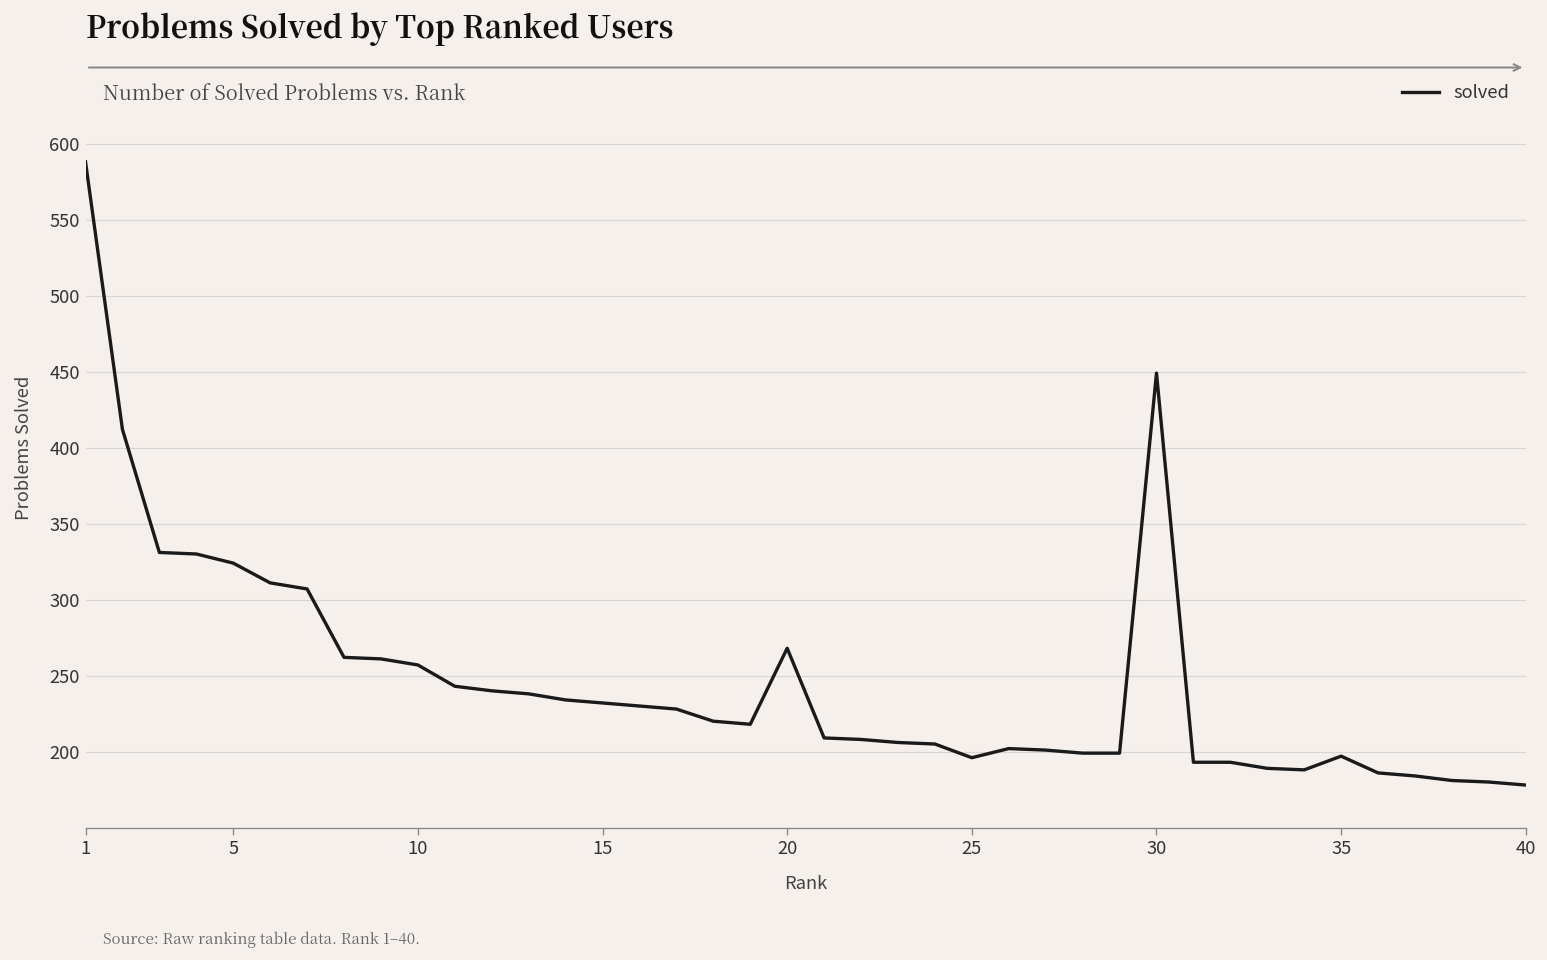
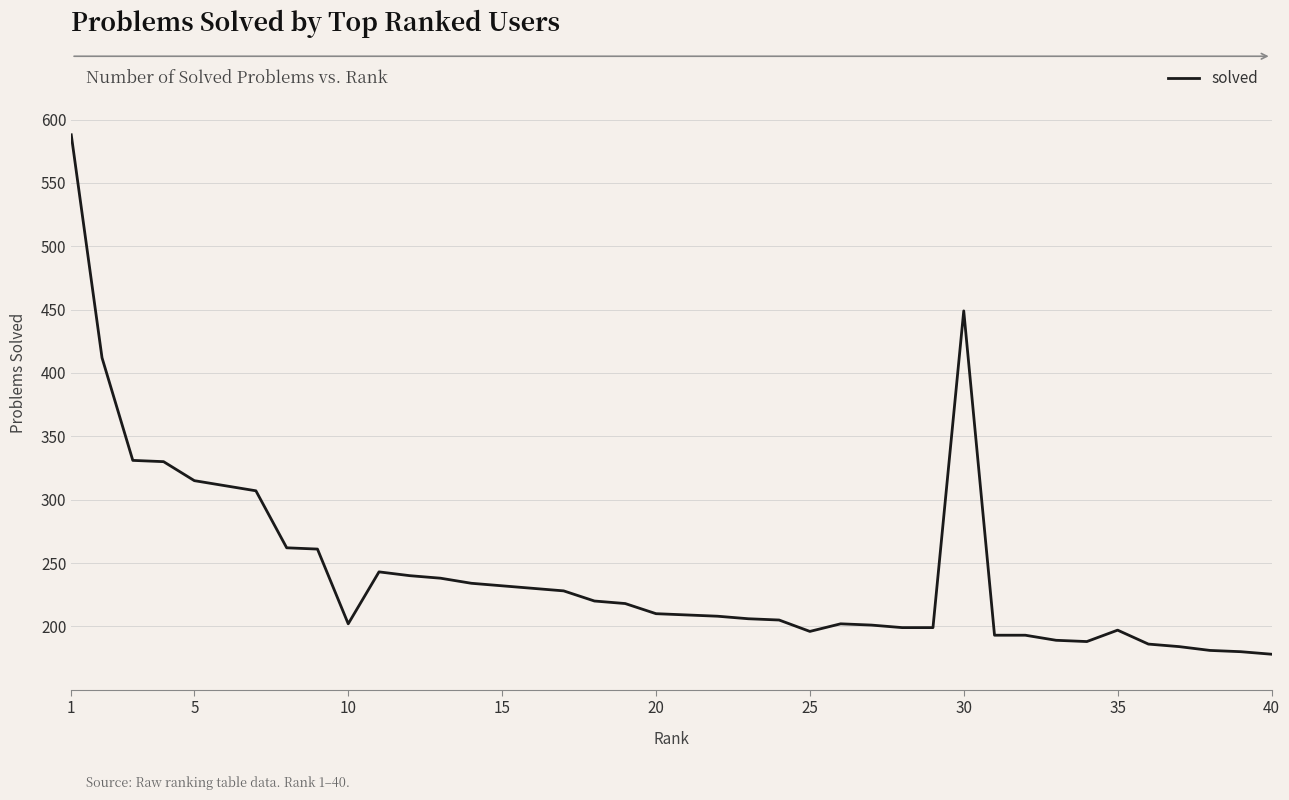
  {
    "1": 588,
-   "5": 324,
-   "10": 257,
+   "5": 315,
+   "10": 202,
    "15": 232,
-   "20": 268,
+   "20": 210,
    "25": 196,
    "30": 449,
    "35": 197,
    "40": 178
  }
